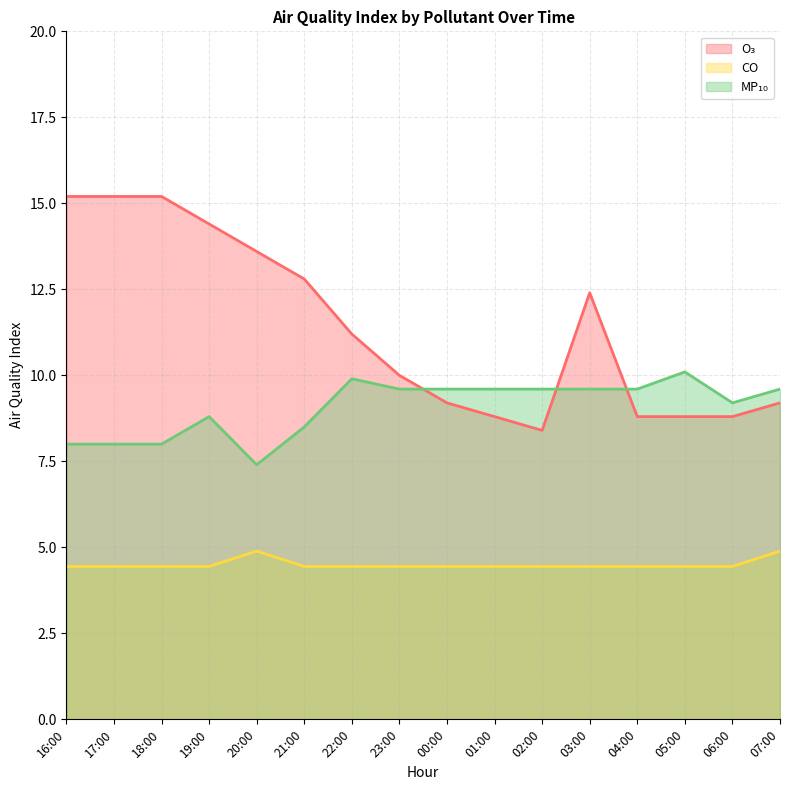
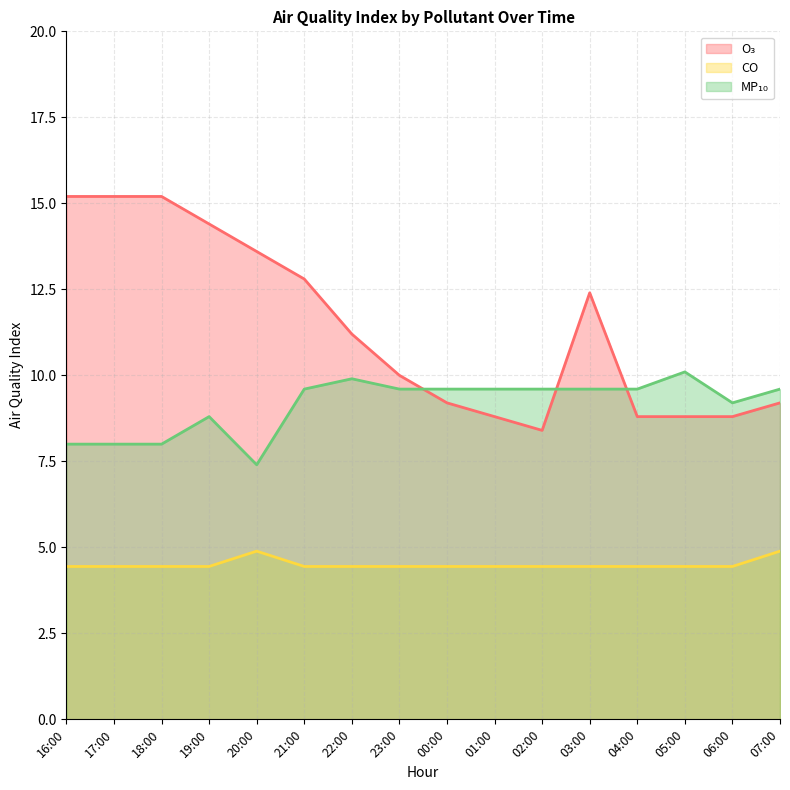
  {
    "O₃": {
      "16:00": 15.2,
      "17:00": 15.2,
      "18:00": 15.2,
      "19:00": 14.4,
      "20:00": 13.6,
      "21:00": 12.8,
      "22:00": 11.2,
      "23:00": 10.0,
      "00:00": 9.2,
      "01:00": 8.8,
      "02:00": 8.4,
      "03:00": 12.4,
      "04:00": 8.8,
      "05:00": 8.8,
      "06:00": 8.8,
      "07:00": 9.2
    },
    "CO": {
      "16:00": 4.4,
      "17:00": 4.4,
      "18:00": 4.4,
      "19:00": 4.4,
      "20:00": 4.9,
      "21:00": 4.4,
      "22:00": 4.4,
      "23:00": 4.4,
      "00:00": 4.4,
      "01:00": 4.4,
      "02:00": 4.4,
      "03:00": 4.4,
      "04:00": 4.4,
      "05:00": 4.4,
      "06:00": 4.4,
      "07:00": 4.9
    },
    "MP₁₀": {
      "16:00": 8.0,
      "17:00": 8.0,
      "18:00": 8.0,
      "19:00": 8.8,
      "20:00": 7.4,
-     "21:00": 8.5,
+     "21:00": 9.6,
      "22:00": 9.9,
      "23:00": 9.6,
      "00:00": 9.6,
      "01:00": 9.6,
      "02:00": 9.6,
      "03:00": 9.6,
      "04:00": 9.6,
      "05:00": 10.1,
      "06:00": 9.2,
      "07:00": 9.6
    }
  }
